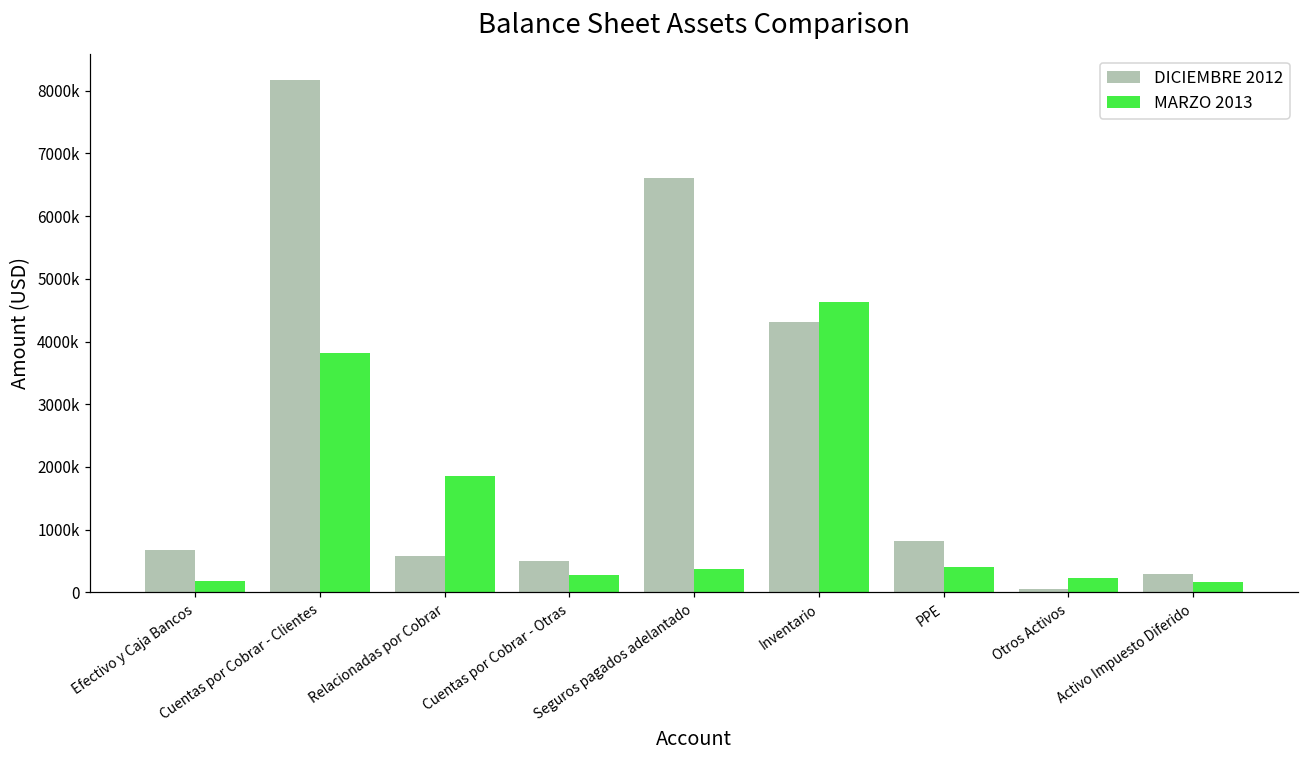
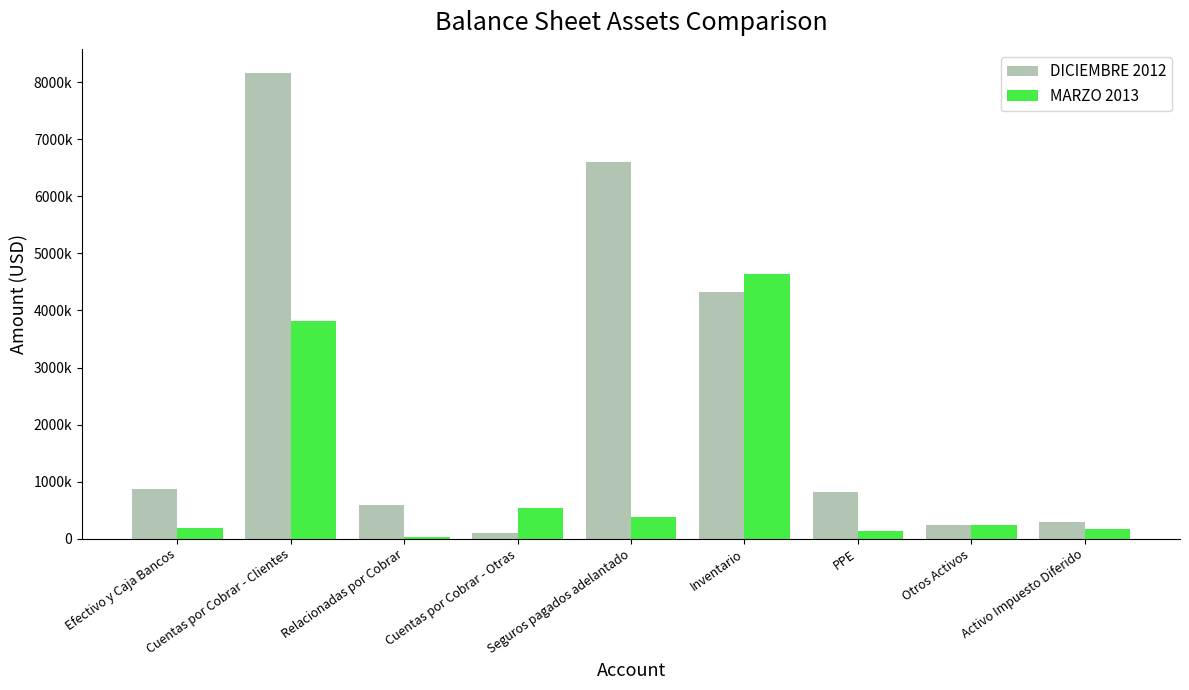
  {
    "DICIEMBRE 2012": {
-     "Efectivo y Caja Bancos": 700000,
+     "Efectivo y Caja Bancos": 900000,
      "Cuentas por Cobrar - Clientes": 8200000,
      "Relacionadas por Cobrar": 600000,
-     "Cuentas por Cobrar - Otras": 500000,
+     "Cuentas por Cobrar - Otras": 100000,
      "Seguros pagados adelantado": 6600000,
      "Inventario": 4300000,
      "PPE": 800000,
-     "Otros Activos": 100000,
+     "Otros Activos": 200000,
      "Activo Impuesto Diferido": 300000
    },
    "MARZO 2013": {
      "Efectivo y Caja Bancos": 200000,
      "Cuentas por Cobrar - Clientes": 3800000,
-     "Relacionadas por Cobrar": 1900000,
-     "Cuentas por Cobrar - Otras": 300000,
+     "Relacionadas por Cobrar": 0,
+     "Cuentas por Cobrar - Otras": 500000,
      "Seguros pagados adelantado": 400000,
      "Inventario": 4600000,
-     "PPE": 400000,
+     "PPE": 100000,
      "Otros Activos": 200000,
      "Activo Impuesto Diferido": 200000
    }
  }
